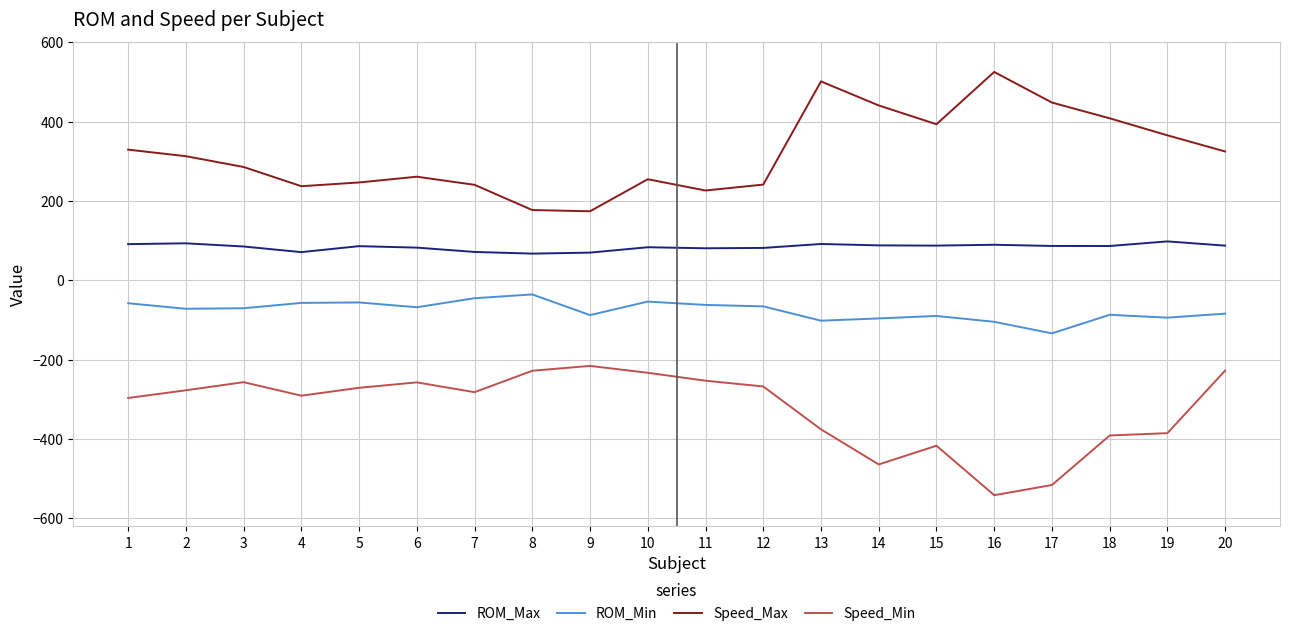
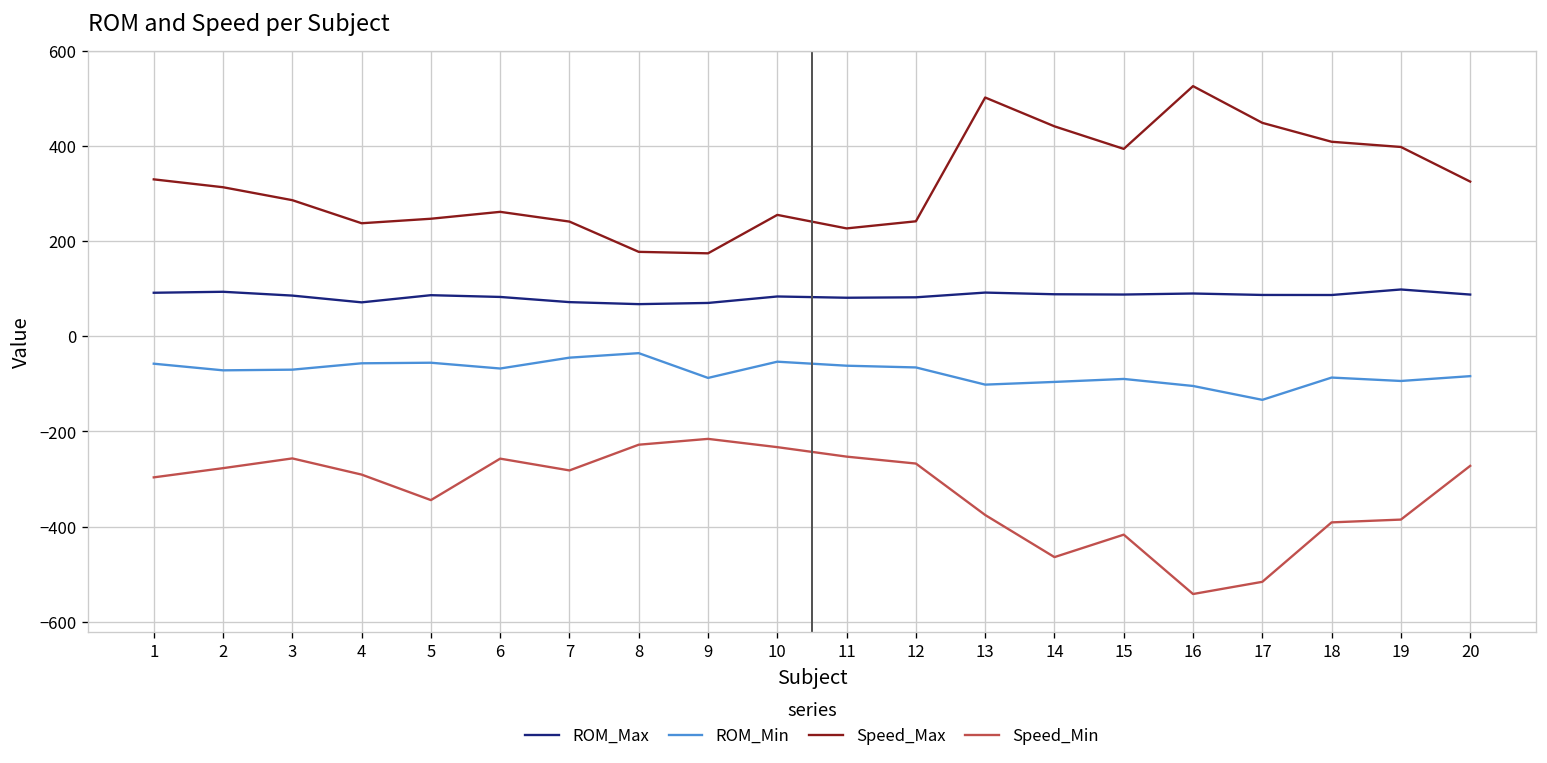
  {
    "ROM_Max": {
      "1": 90,
      "2": 90,
      "3": 90,
      "4": 70,
      "5": 90,
      "6": 80,
      "7": 70,
      "8": 70,
      "9": 70,
      "10": 80,
      "11": 80,
      "12": 80,
      "13": 90,
      "14": 90,
      "15": 90,
      "16": 90,
      "17": 90,
      "18": 90,
      "19": 100,
      "20": 90
    },
    "ROM_Min": {
      "1": -60,
      "2": -70,
      "3": -70,
      "4": -60,
      "5": -60,
      "6": -70,
      "7": -40,
      "8": -40,
      "9": -90,
      "10": -50,
      "11": -60,
      "12": -70,
      "13": -100,
      "14": -100,
      "15": -90,
      "16": -100,
      "17": -130,
      "18": -90,
      "19": -90,
      "20": -80
    },
    "Speed_Max": {
      "1": 330,
      "2": 310,
      "3": 290,
      "4": 240,
      "5": 250,
      "6": 260,
      "7": 240,
      "8": 180,
      "9": 170,
      "10": 250,
      "11": 230,
      "12": 240,
      "13": 500,
      "14": 440,
      "15": 390,
      "16": 530,
      "17": 450,
      "18": 410,
-     "19": 370,
+     "19": 400,
      "20": 320
    },
    "Speed_Min": {
      "1": -300,
      "2": -280,
      "3": -260,
      "4": -290,
-     "5": -270,
+     "5": -340,
      "6": -260,
      "7": -280,
      "8": -230,
      "9": -220,
      "10": -230,
      "11": -250,
      "12": -270,
      "13": -380,
      "14": -460,
      "15": -420,
      "16": -540,
      "17": -520,
      "18": -390,
      "19": -380,
-     "20": -230
+     "20": -270
    }
  }
